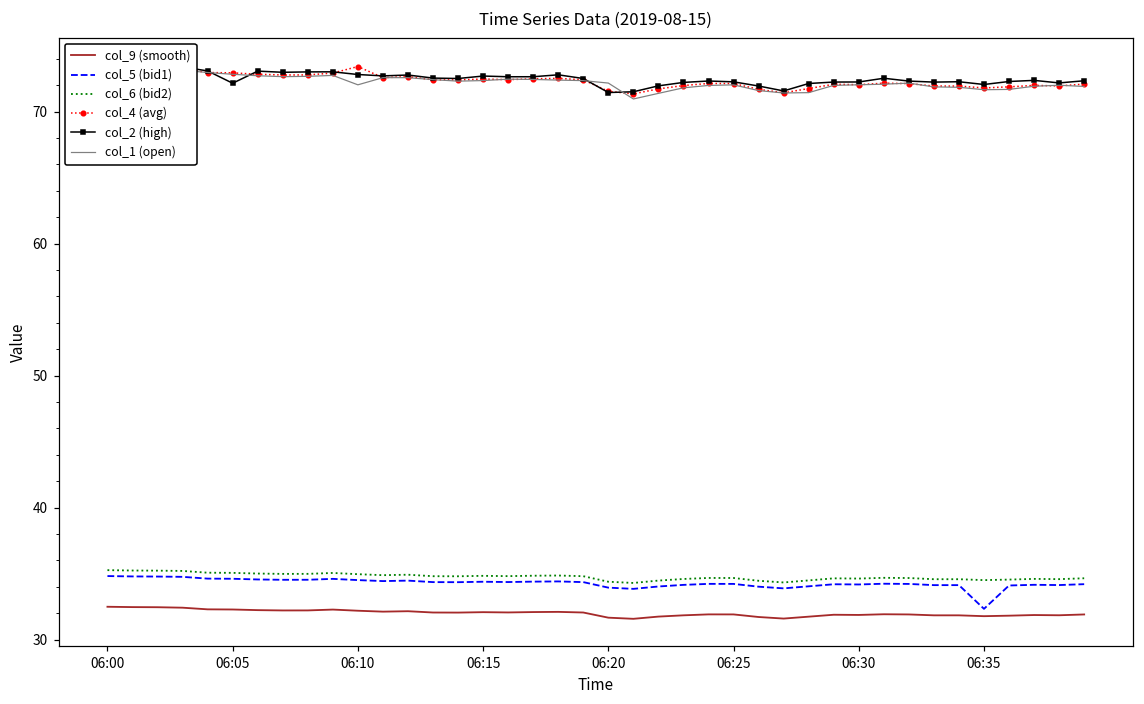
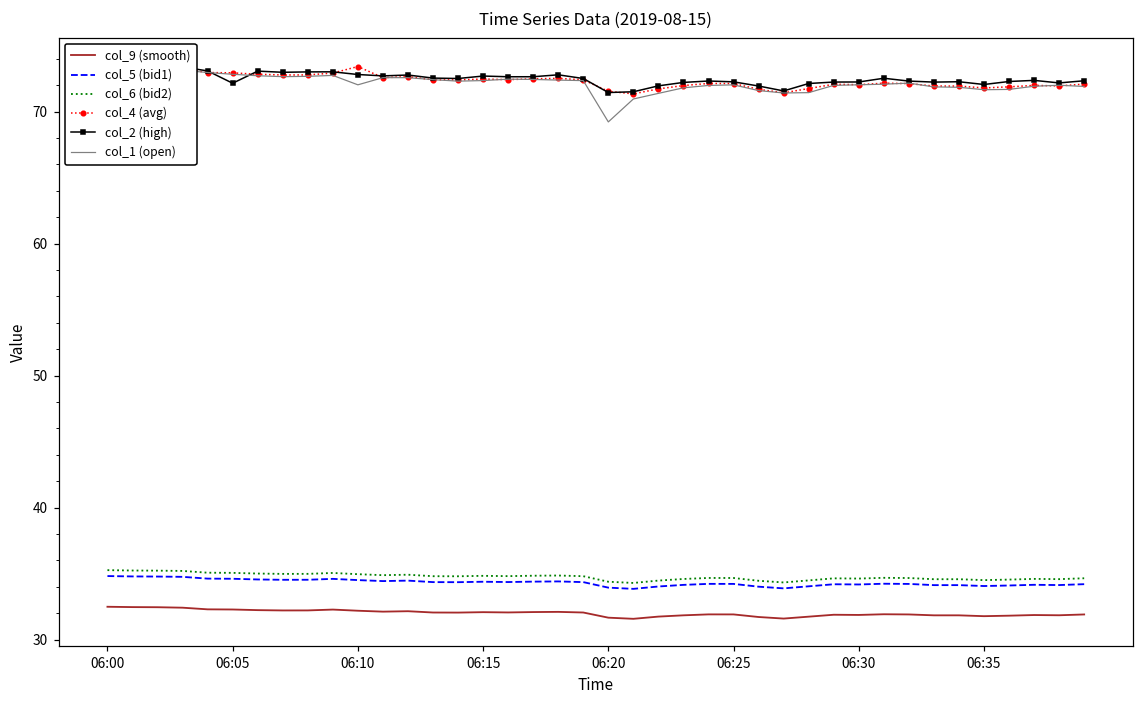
  {
    "col_9 (smooth)": {
      "06:00": 32.5,
      "06:05": 32.3,
      "06:10": 32.2,
      "06:15": 32.1,
      "06:20": 31.7,
      "06:25": 31.9,
      "06:30": 31.9,
      "06:35": 31.8
    },
    "col_5 (bid1)": {
      "06:00": 34.8,
      "06:05": 34.6,
      "06:10": 34.5,
      "06:15": 34.4,
      "06:20": 33.9,
      "06:25": 34.2,
      "06:30": 34.2,
-     "06:35": 32.3
+     "06:35": 34.1
    },
    "col_6 (bid2)": {
      "06:00": 35.3,
      "06:05": 35.1,
      "06:10": 35.0,
      "06:15": 34.8,
      "06:20": 34.4,
      "06:25": 34.7,
      "06:30": 34.6,
      "06:35": 34.5
    },
    "col_4 (avg)": {
      "06:10": 73.4
    },
    "col_2 (high)": {
      "06:05": 72.1,
      "06:10": 72.8,
      "06:15": 72.7,
      "06:35": 72.0
    },
    "col_1 (open)": {
      "06:10": 72.0,
-     "06:20": 72.2
+     "06:20": 69.2
    }
  }
